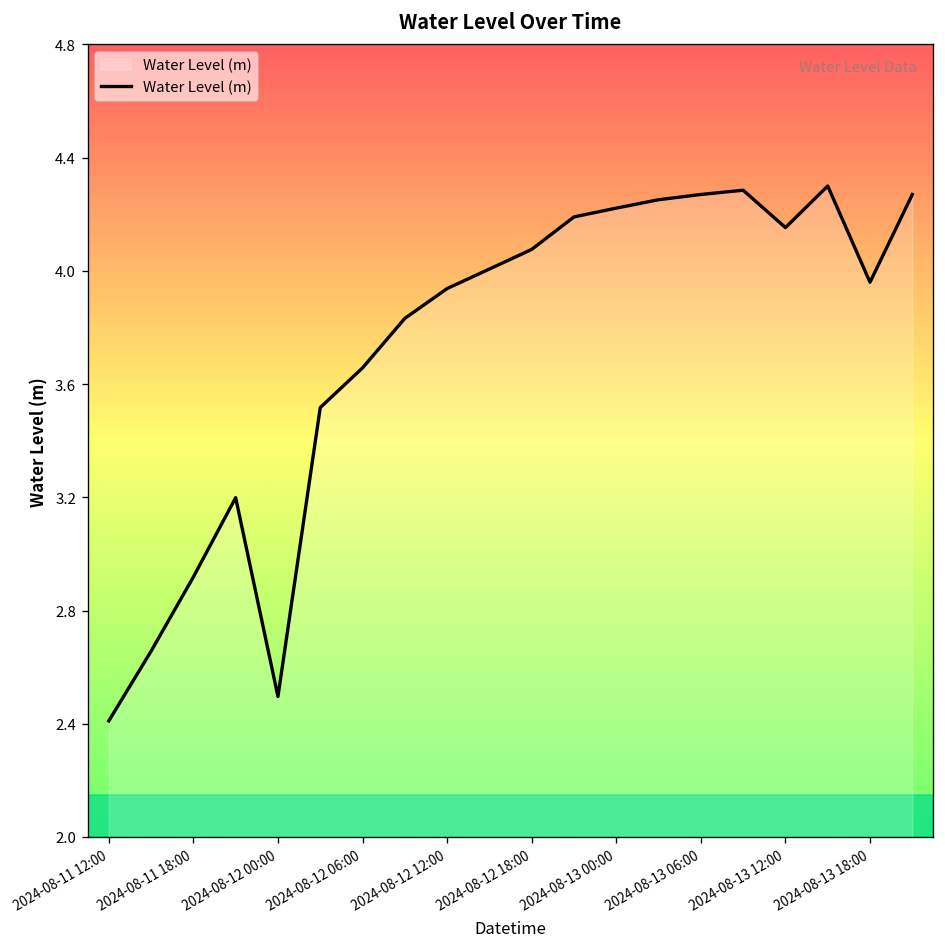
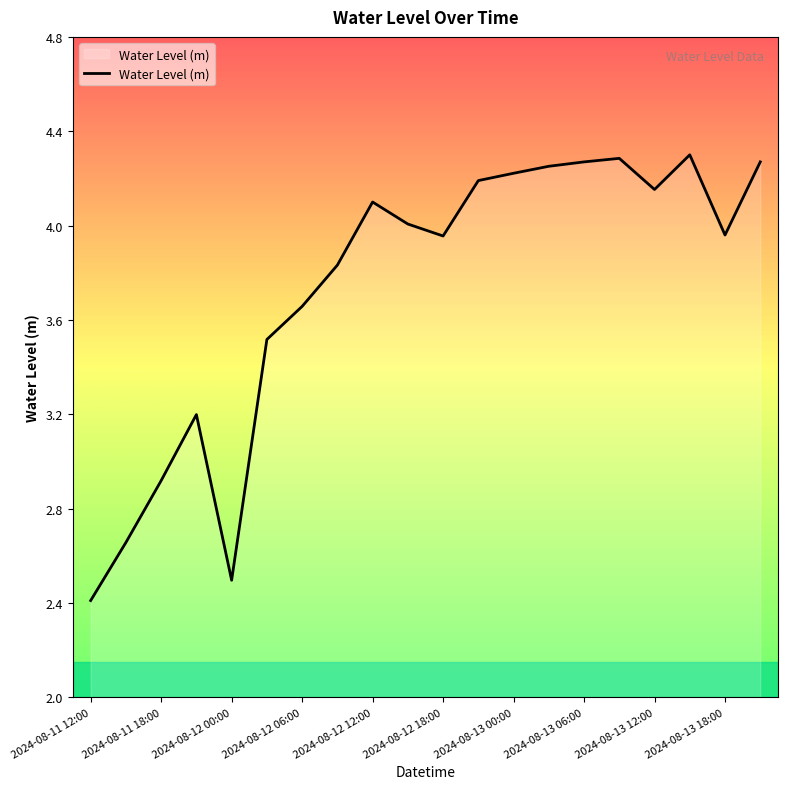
  {
    "2024-08-11 12:00": 2.41,
    "2024-08-11 18:00": 2.92,
    "2024-08-12 00:00": 2.50,
    "2024-08-12 06:00": 3.66,
-   "2024-08-12 12:00": 3.94,
-   "2024-08-12 18:00": 4.08,
+   "2024-08-12 12:00": 4.10,
+   "2024-08-12 18:00": 3.96,
    "2024-08-13 00:00": 4.22,
    "2024-08-13 06:00": 4.27,
    "2024-08-13 12:00": 4.15,
    "2024-08-13 18:00": 3.96
  }
